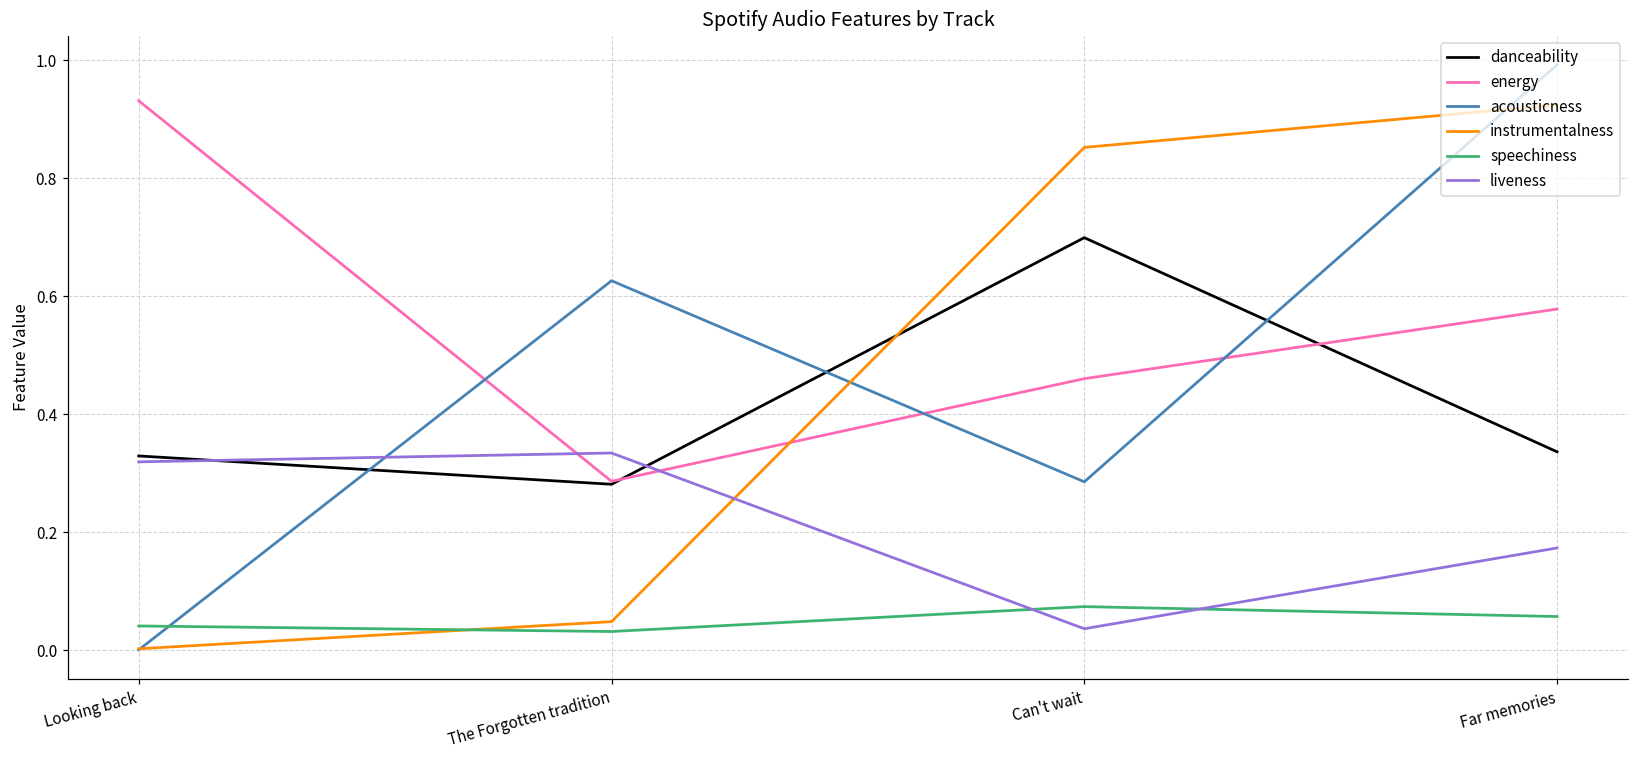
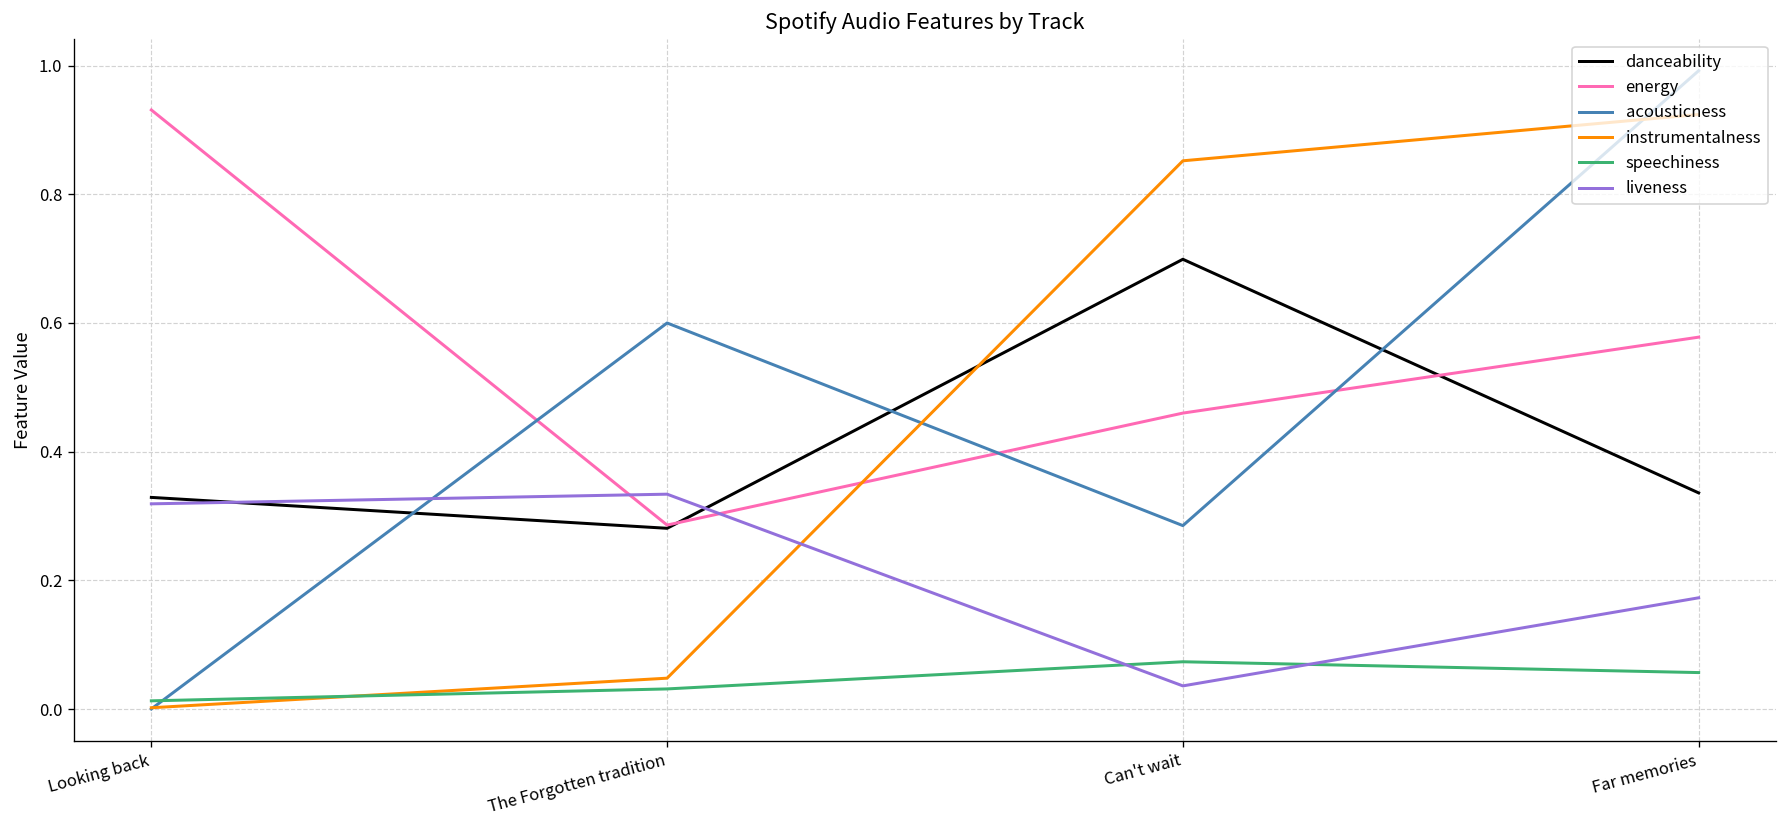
  {
    "danceability": {
      "Looking back": 0.33,
      "The Forgotten tradition": 0.28,
      "Can't wait": 0.70,
      "Far memories": 0.34
    },
    "energy": {
      "Looking back": 0.93,
      "The Forgotten tradition": 0.29,
      "Can't wait": 0.46,
      "Far memories": 0.58
    },
    "acousticness": {
-     "The Forgotten tradition": 0.63,
+     "The Forgotten tradition": 0.60,
      "Can't wait": 0.29
    },
    "instrumentalness": {
      "The Forgotten tradition": 0.05,
      "Can't wait": 0.85
    },
    "speechiness": {
-     "Looking back": 0.04,
+     "Looking back": 0.01,
      "The Forgotten tradition": 0.03,
      "Can't wait": 0.07,
      "Far memories": 0.06
    },
    "liveness": {
      "Looking back": 0.32,
      "The Forgotten tradition": 0.33,
      "Can't wait": 0.04,
      "Far memories": 0.17
    }
  }
